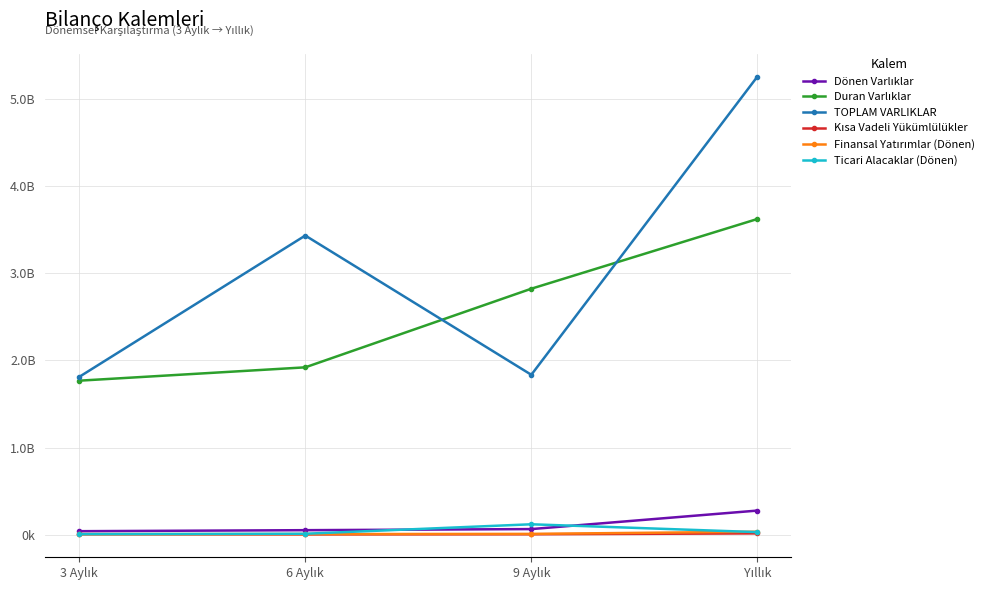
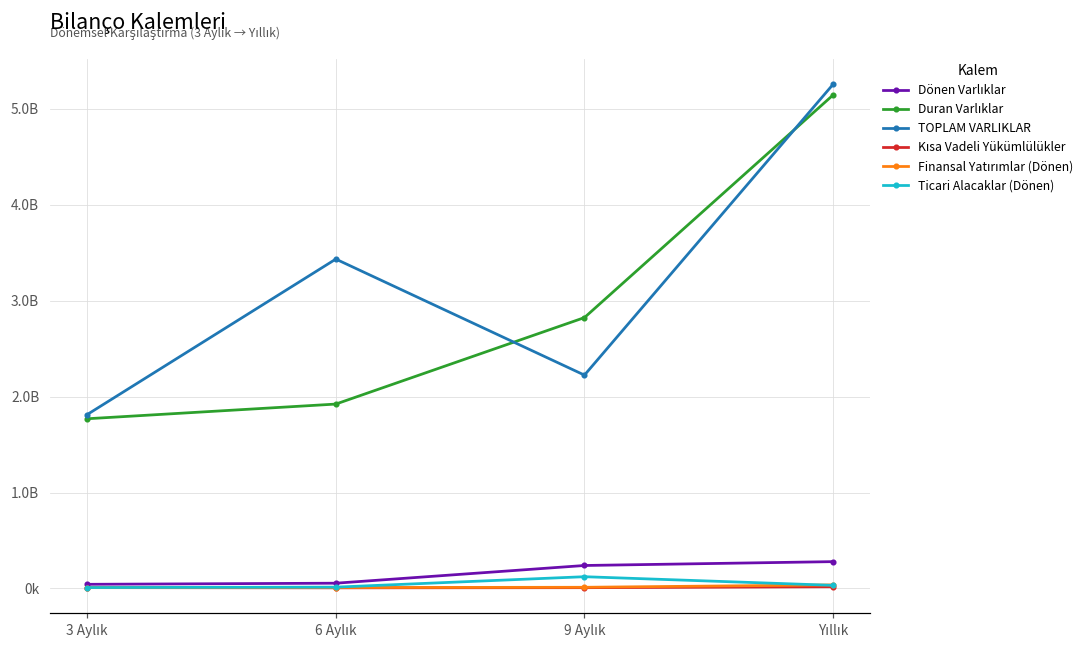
  {
    "Dönen Varlıklar": {
      "3 Aylık": 0,
      "6 Aylık": 100000000,
-     "9 Aylık": 100000000,
+     "9 Aylık": 200000000,
      "Yıllık": 300000000
    },
    "Duran Varlıklar": {
      "3 Aylık": 1800000000,
      "6 Aylık": 1900000000,
      "9 Aylık": 2800000000,
-     "Yıllık": 3600000000
+     "Yıllık": 5100000000
    },
    "TOPLAM VARLIKLAR": {
      "3 Aylık": 1800000000,
      "6 Aylık": 3400000000,
-     "9 Aylık": 1800000000,
+     "9 Aylık": 2200000000,
      "Yıllık": 5300000000
    },
    "Ticari Alacaklar (Dönen)": {
      "9 Aylık": 100000000
    }
  }
